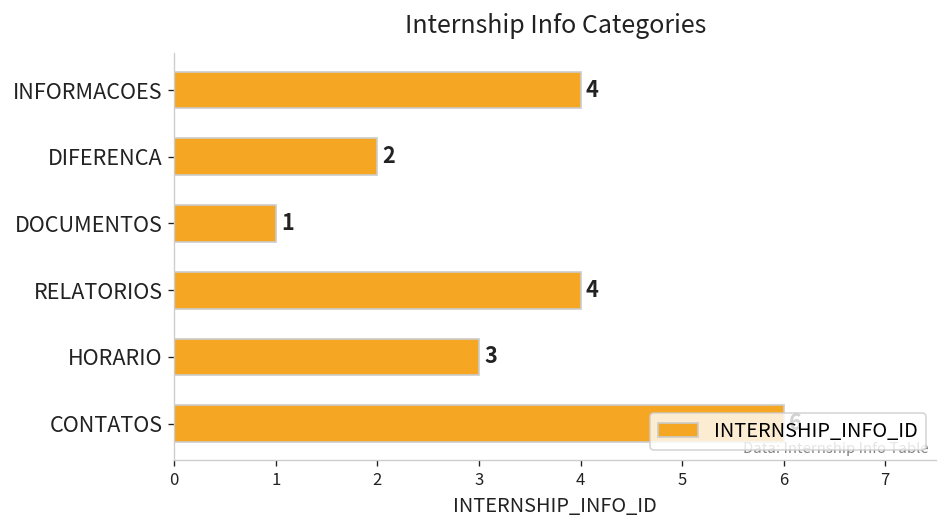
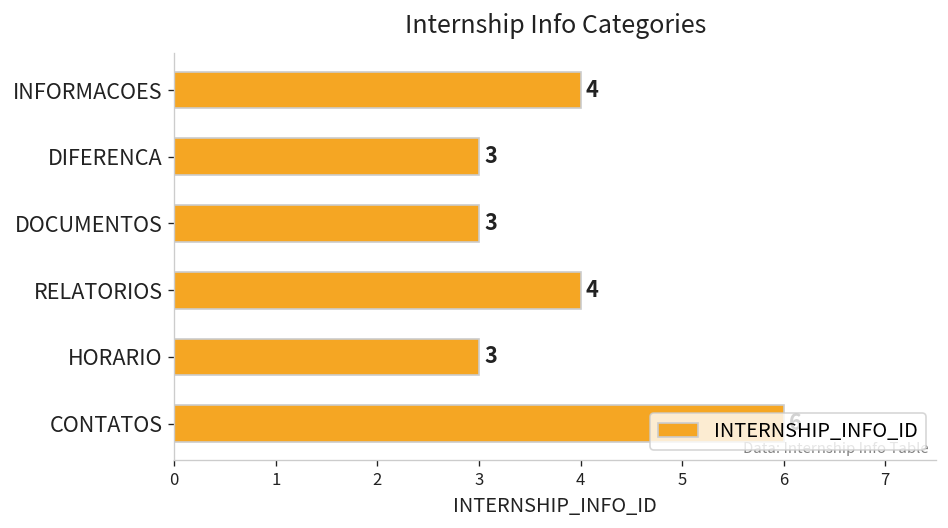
  {
    "INFORMACOES": 4,
-   "DIFERENCA": 2,
-   "DOCUMENTOS": 1,
+   "DIFERENCA": 3,
+   "DOCUMENTOS": 3,
    "RELATORIOS": 4,
    "HORARIO": 3
  }
